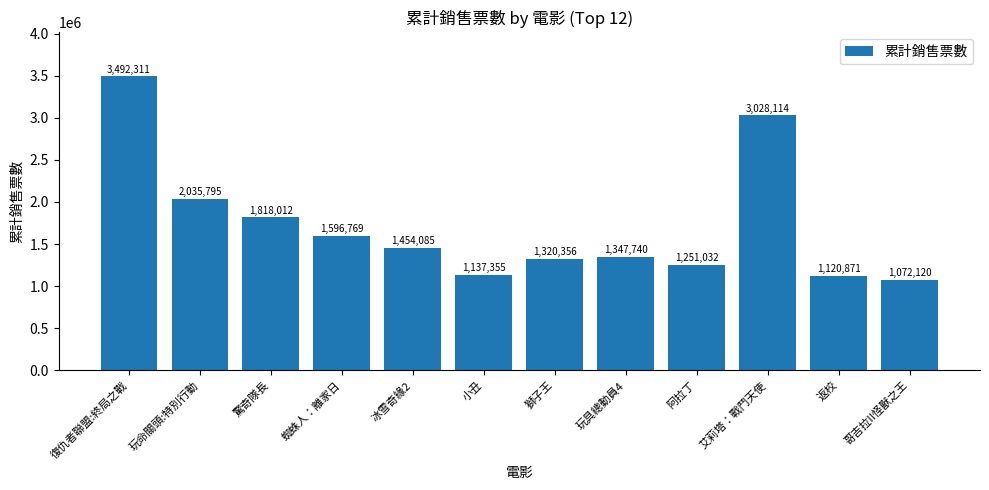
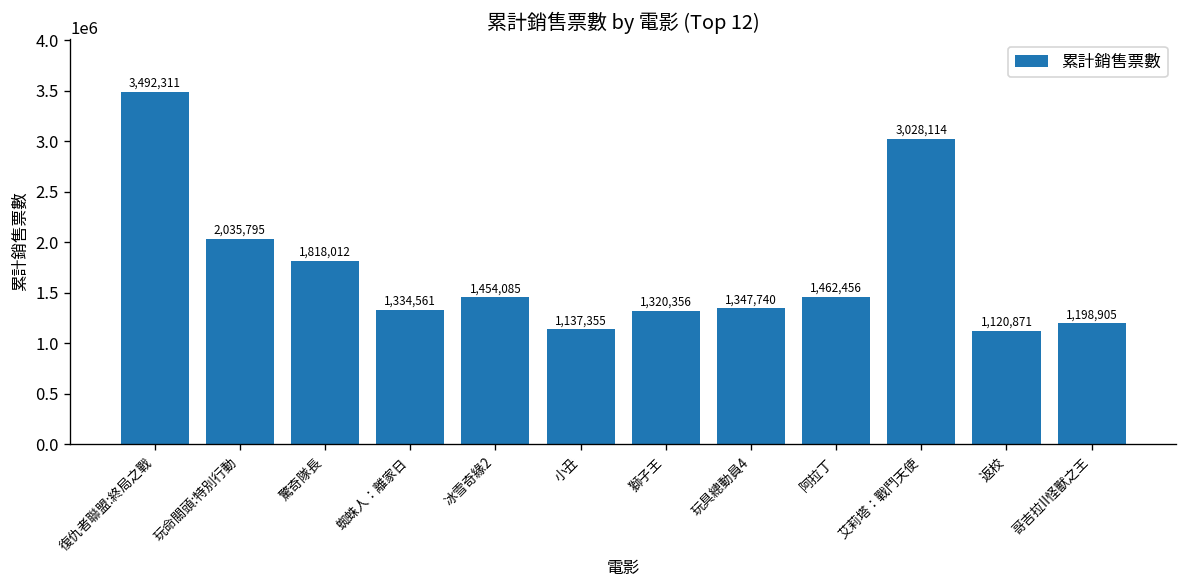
  {
    "復仇者聯盟:終局之戰": "3,492,311",
    "玩命關頭:特別行動": "2,035,795",
    "驚奇隊長": "1,818,012",
-   "蜘蛛人：離家日": "1,596,769",
+   "蜘蛛人：離家日": "1,334,561",
    "冰雪奇緣2": "1,454,085",
    "小丑": "1,137,355",
    "獅子王": "1,320,356",
    "玩具總動員4": "1,347,740",
-   "阿拉丁": "1,251,032",
+   "阿拉丁": "1,462,456",
    "艾莉塔：戰鬥天使": "3,028,114",
    "返校": "1,120,871",
-   "哥吉拉II怪獸之王": "1,072,120"
+   "哥吉拉II怪獸之王": "1,198,905"
  }
